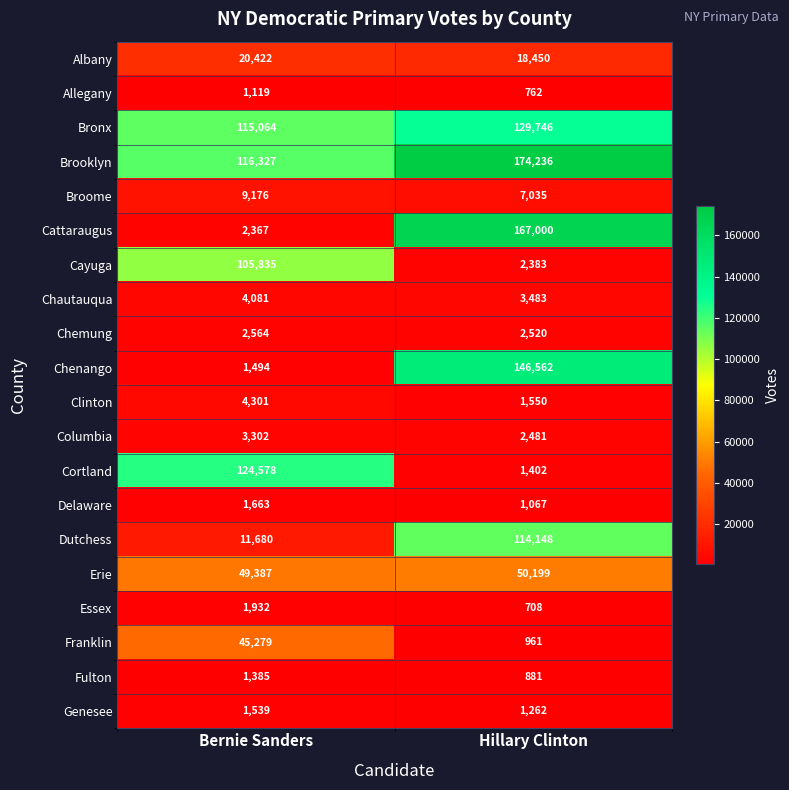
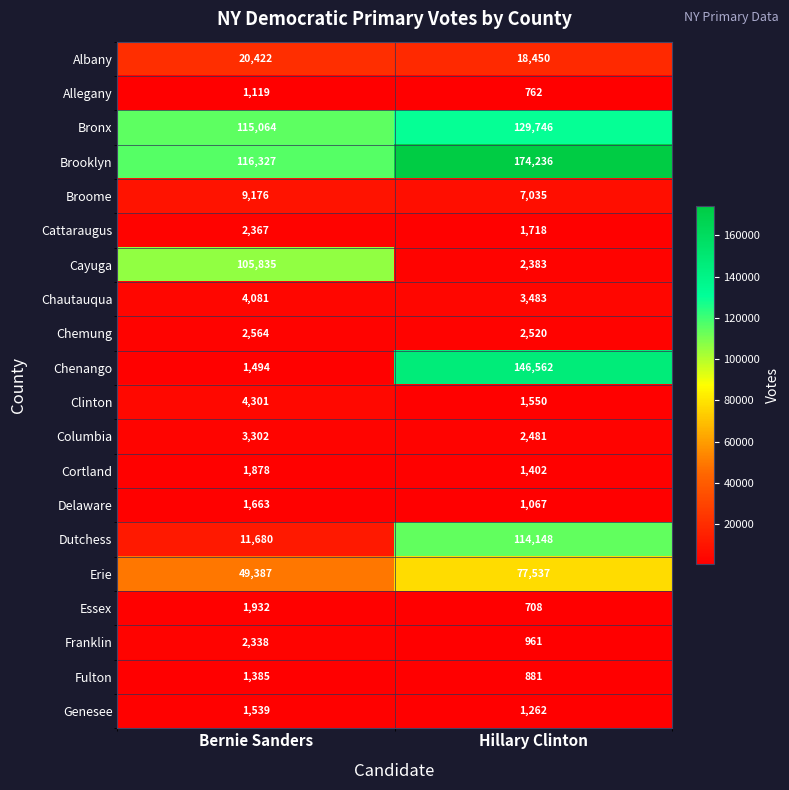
  {
    "Albany": {
      "Bernie Sanders": "20,422",
      "Hillary Clinton": "18,450"
    },
    "Allegany": {
      "Bernie Sanders": "1,119",
      "Hillary Clinton": "762"
    },
    "Bronx": {
      "Bernie Sanders": "115,064",
      "Hillary Clinton": "129,746"
    },
    "Brooklyn": {
      "Bernie Sanders": "116,327",
      "Hillary Clinton": "174,236"
    },
    "Broome": {
      "Bernie Sanders": "9,176",
      "Hillary Clinton": "7,035"
    },
    "Cattaraugus": {
      "Bernie Sanders": "2,367",
-     "Hillary Clinton": "167,000"
+     "Hillary Clinton": "1,718"
    },
    "Cayuga": {
      "Bernie Sanders": "105,835",
      "Hillary Clinton": "2,383"
    },
    "Chautauqua": {
      "Bernie Sanders": "4,081",
      "Hillary Clinton": "3,483"
    },
    "Chemung": {
      "Bernie Sanders": "2,564",
      "Hillary Clinton": "2,520"
    },
    "Chenango": {
      "Bernie Sanders": "1,494",
      "Hillary Clinton": "146,562"
    },
    "Clinton": {
      "Bernie Sanders": "4,301",
      "Hillary Clinton": "1,550"
    },
    "Columbia": {
      "Bernie Sanders": "3,302",
      "Hillary Clinton": "2,481"
    },
    "Cortland": {
-     "Bernie Sanders": "124,578",
+     "Bernie Sanders": "1,878",
      "Hillary Clinton": "1,402"
    },
    "Delaware": {
      "Bernie Sanders": "1,663",
      "Hillary Clinton": "1,067"
    },
    "Dutchess": {
      "Bernie Sanders": "11,680",
      "Hillary Clinton": "114,148"
    },
    "Erie": {
      "Bernie Sanders": "49,387",
-     "Hillary Clinton": "50,199"
+     "Hillary Clinton": "77,537"
    },
    "Essex": {
      "Bernie Sanders": "1,932",
      "Hillary Clinton": "708"
    },
    "Franklin": {
-     "Bernie Sanders": "45,279",
+     "Bernie Sanders": "2,338",
      "Hillary Clinton": "961"
    },
    "Fulton": {
      "Bernie Sanders": "1,385",
      "Hillary Clinton": "881"
    },
    "Genesee": {
      "Bernie Sanders": "1,539",
      "Hillary Clinton": "1,262"
    }
  }
